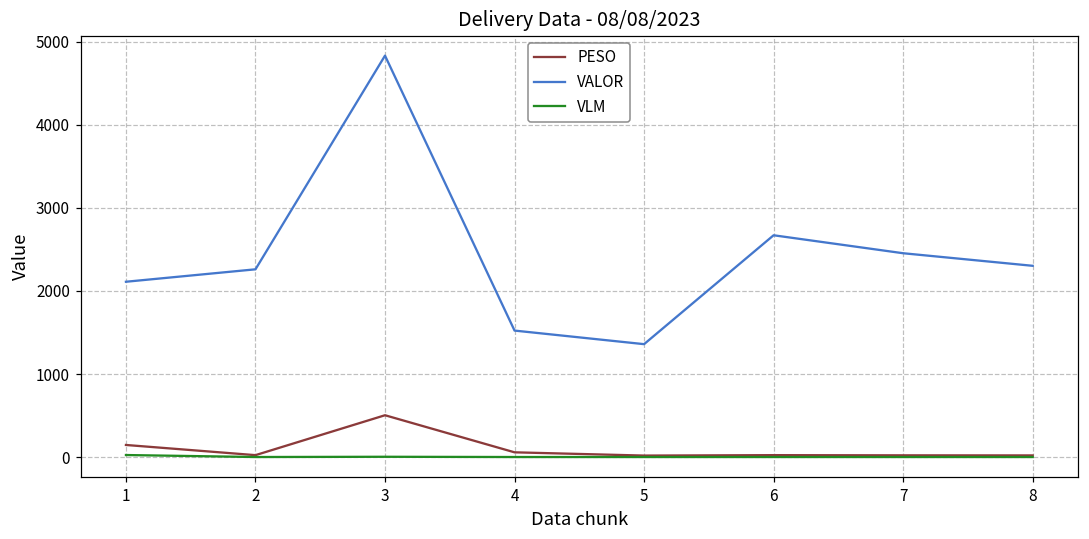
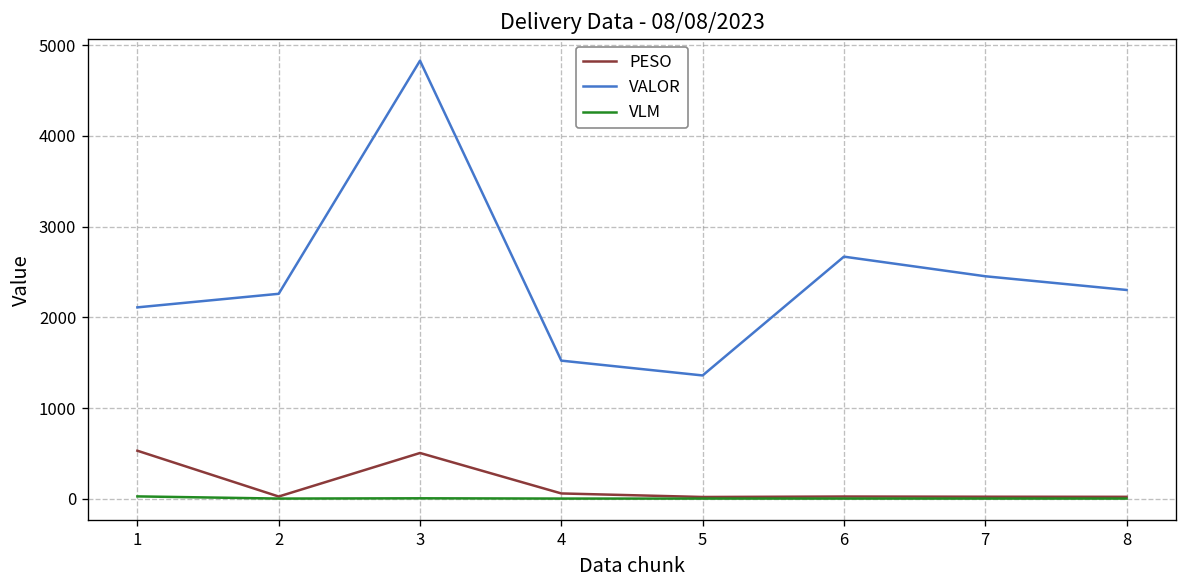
  {
    "PESO": {
-     "1": 100,
+     "1": 500,
      "3": 500,
      "4": 100
    },
    "VALOR": {
      "1": 2100,
      "2": 2300,
      "3": 4800,
      "4": 1500,
      "5": 1400,
      "6": 2700,
      "7": 2500,
      "8": 2300
    },
    "VLM": {
      "1": 0,
      "3": 0,
      "4": 0
    }
  }
